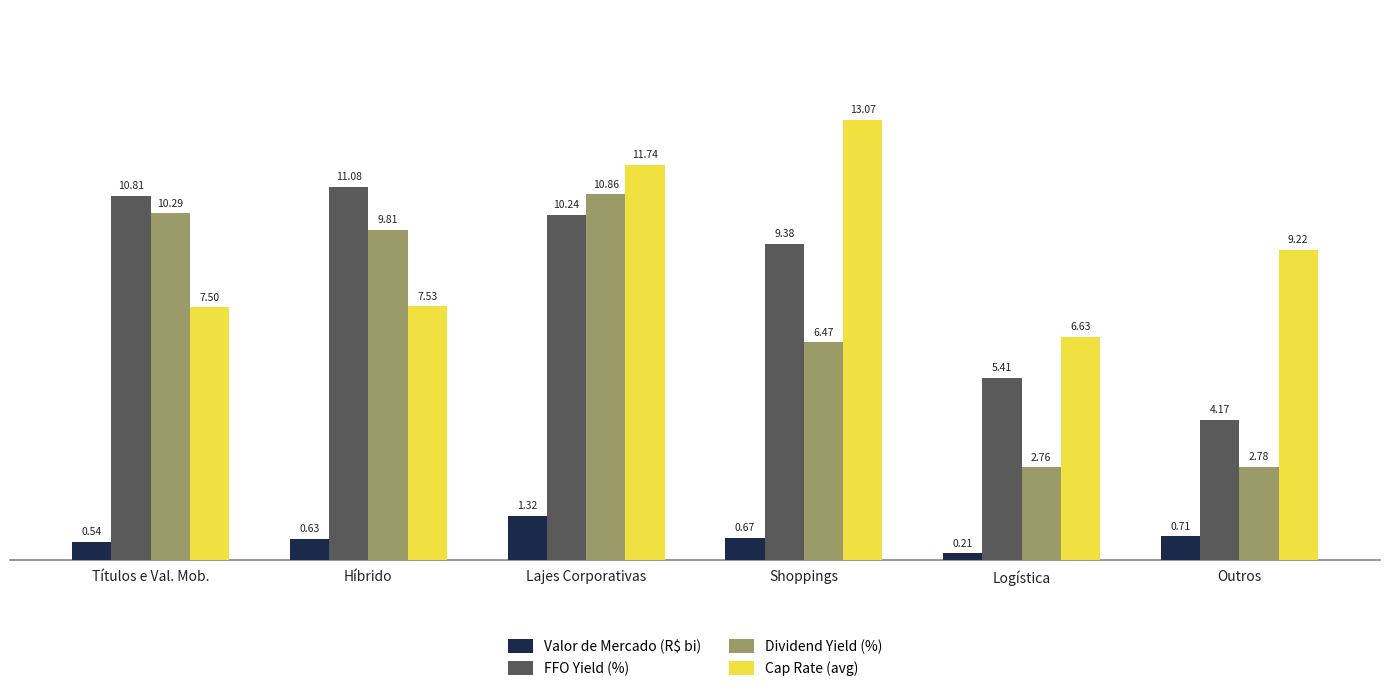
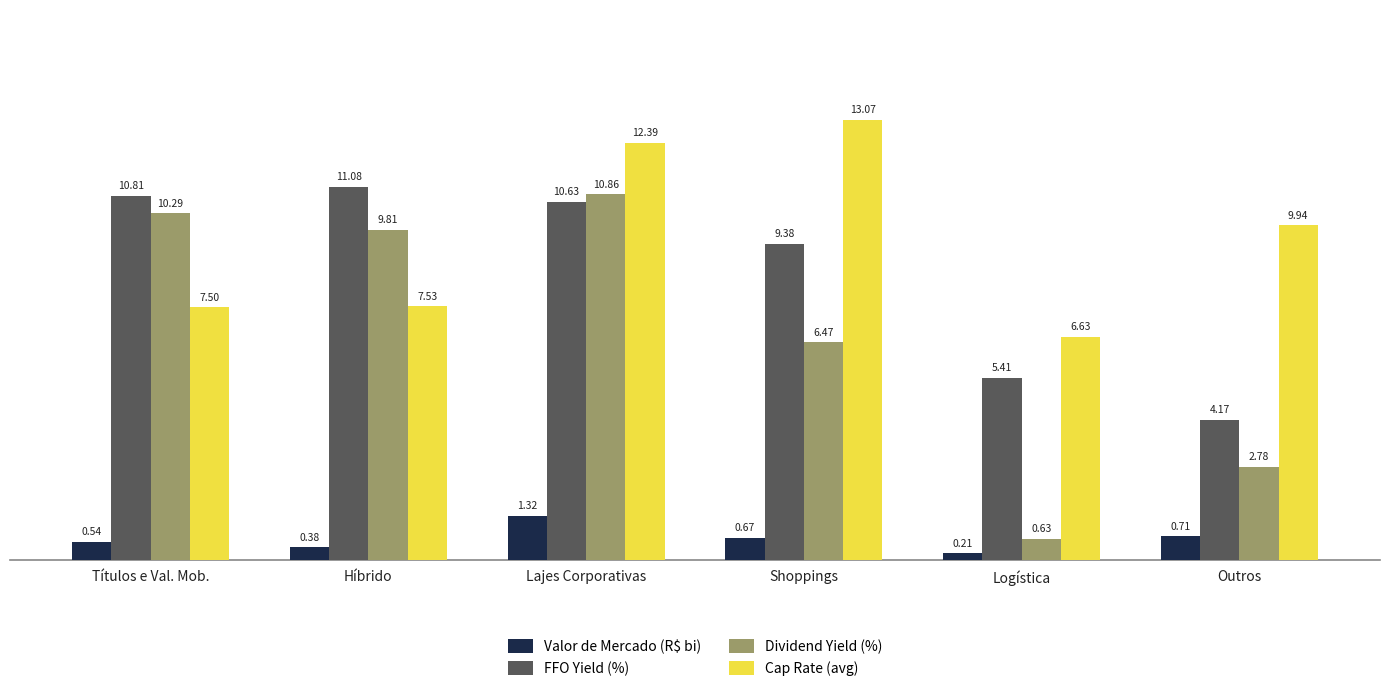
  {
    "Valor de Mercado (R$ bi)": {
      "Títulos e Val. Mob.": 0.54,
-     "Híbrido": 0.63,
+     "Híbrido": 0.38,
      "Lajes Corporativas": 1.32,
      "Shoppings": 0.67,
      "Logística": 0.21,
      "Outros": 0.71
    },
    "FFO Yield (%)": {
      "Títulos e Val. Mob.": 10.81,
      "Híbrido": 11.08,
-     "Lajes Corporativas": 10.24,
+     "Lajes Corporativas": 10.63,
      "Shoppings": 9.38,
      "Logística": 5.41,
      "Outros": 4.17
    },
    "Dividend Yield (%)": {
      "Títulos e Val. Mob.": 10.29,
      "Híbrido": 9.81,
      "Lajes Corporativas": 10.86,
      "Shoppings": 6.47,
-     "Logística": 2.76,
+     "Logística": 0.63,
      "Outros": 2.78
    },
    "Cap Rate (avg)": {
      "Títulos e Val. Mob.": 7.50,
      "Híbrido": 7.53,
-     "Lajes Corporativas": 11.74,
+     "Lajes Corporativas": 12.39,
      "Shoppings": 13.07,
      "Logística": 6.63,
-     "Outros": 9.22
+     "Outros": 9.94
    }
  }
